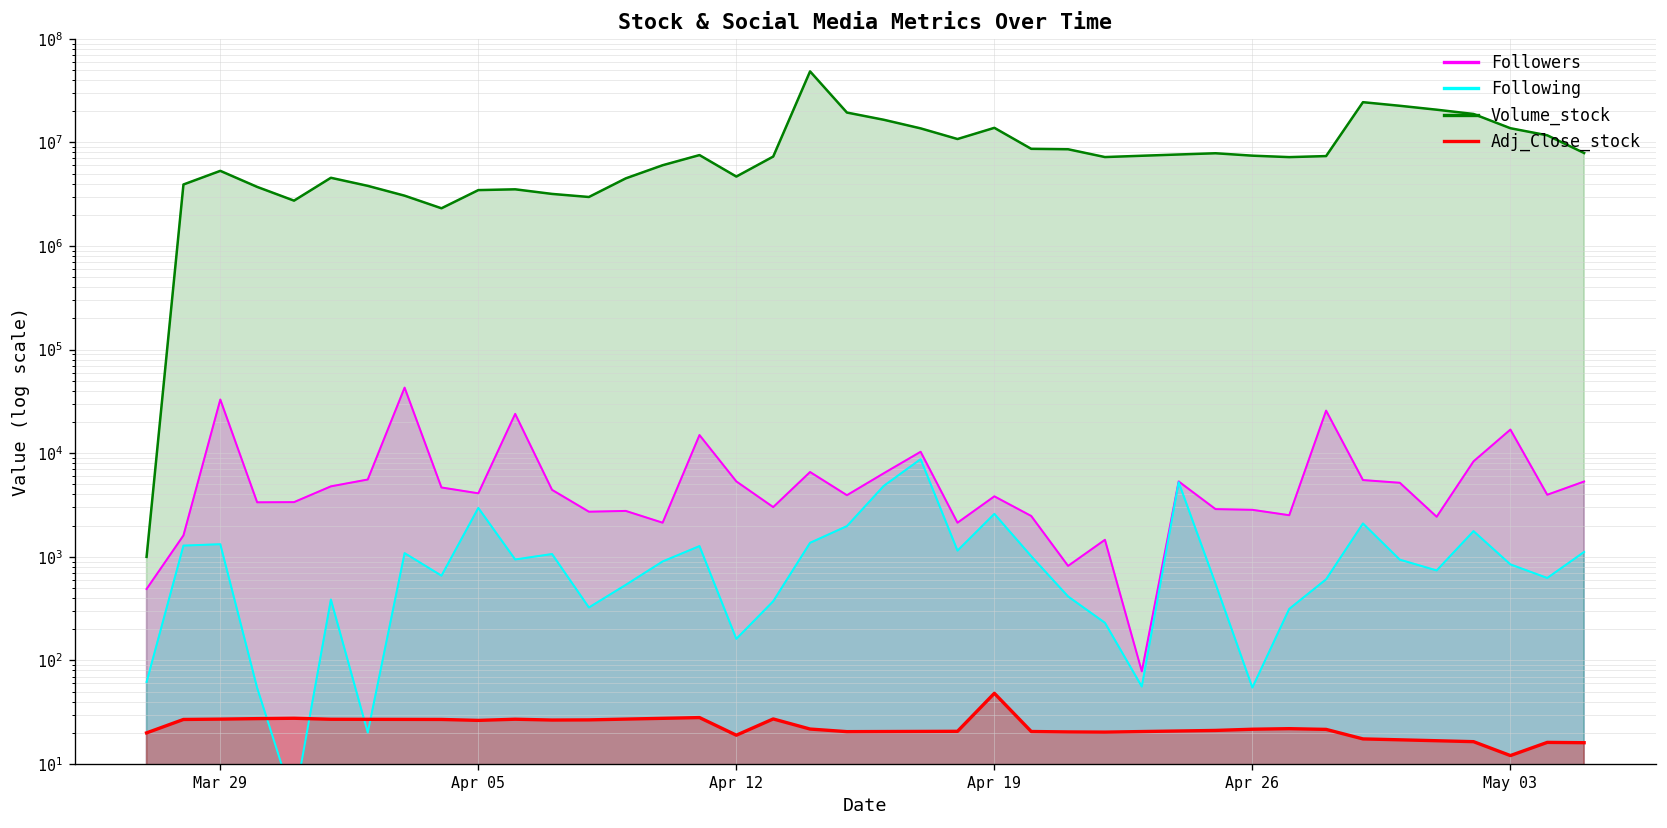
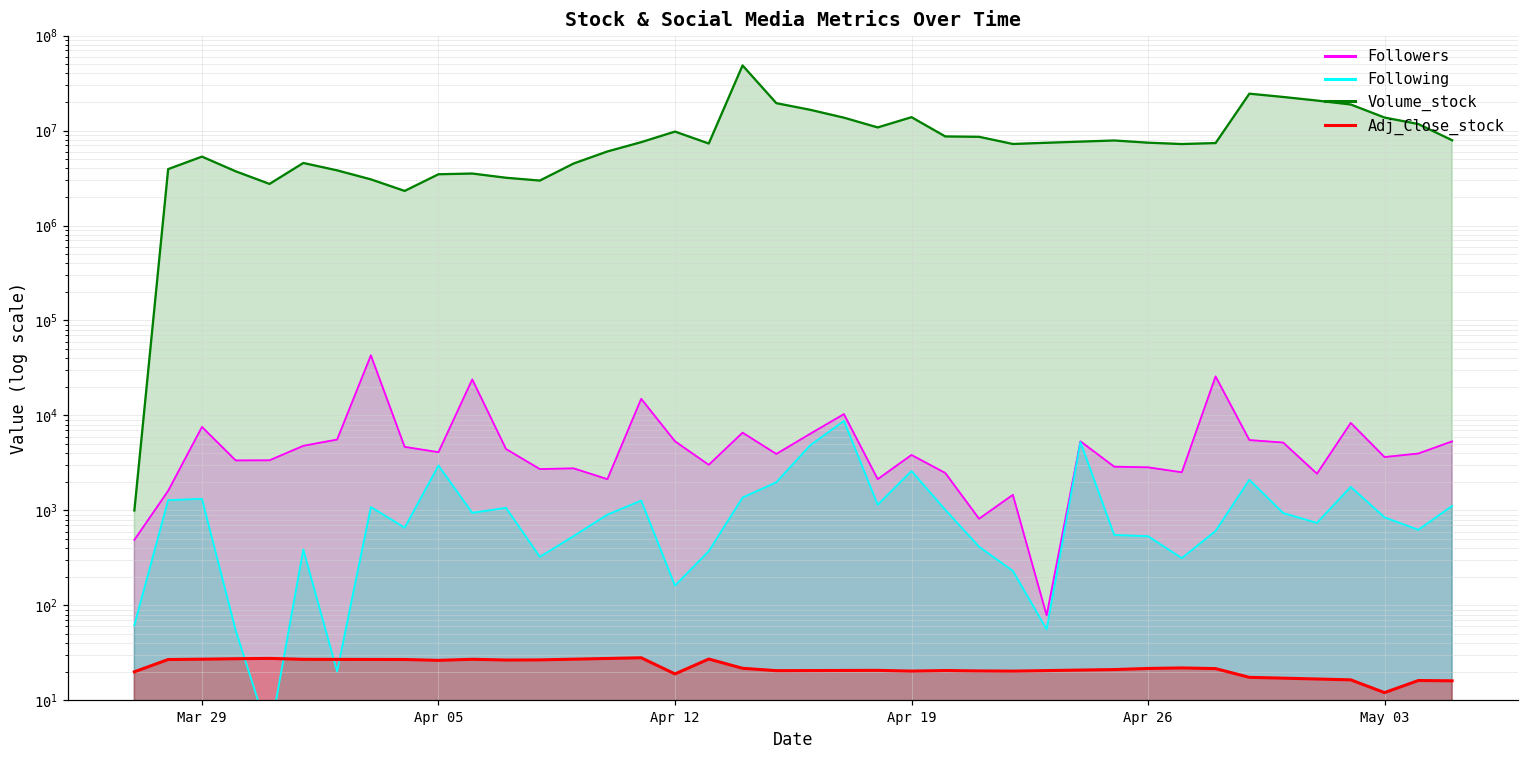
  {
    "Followers": {
-     "Mar 29": 33000,
+     "Mar 29": 8000,
      "Apr 05": 4000,
      "Apr 12": 5000,
      "Apr 19": 4000,
      "Apr 26": 2800,
-     "May 03": 17000
+     "May 03": 3600
    },
    "Following": {
      "Mar 29": 1300,
      "Apr 05": 3000,
      "Apr 12": 160,
      "Apr 19": 2600,
-     "Apr 26": 50,
+     "Apr 26": 500,
      "May 03": 800
    },
    "Volume_stock": {
      "Mar 29": 5000000,
      "Apr 05": 3500000,
-     "Apr 12": 5000000,
+     "Apr 12": 10000000,
      "Apr 19": 14000000,
      "Apr 26": 7000000,
      "May 03": 14000000
    },
    "Adj_Close_stock": {
      "Mar 29": 27,
      "Apr 05": 26,
      "Apr 12": 19,
-     "Apr 19": 50,
+     "Apr 19": 20,
      "Apr 26": 22,
      "May 03": 12
    }
  }
